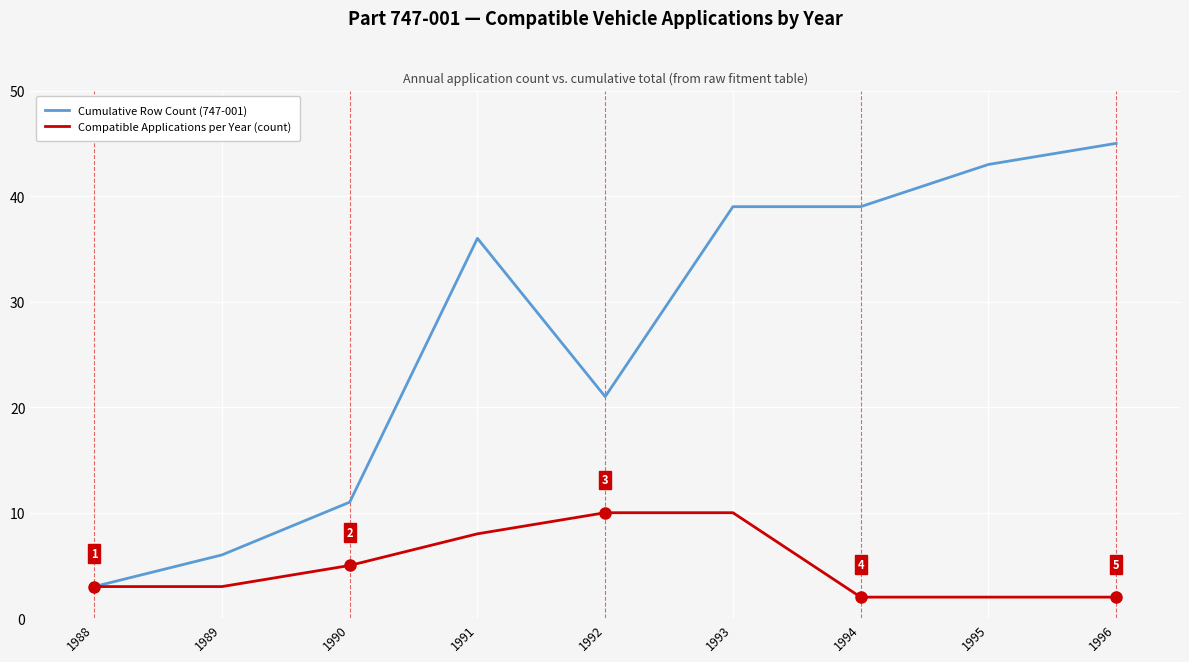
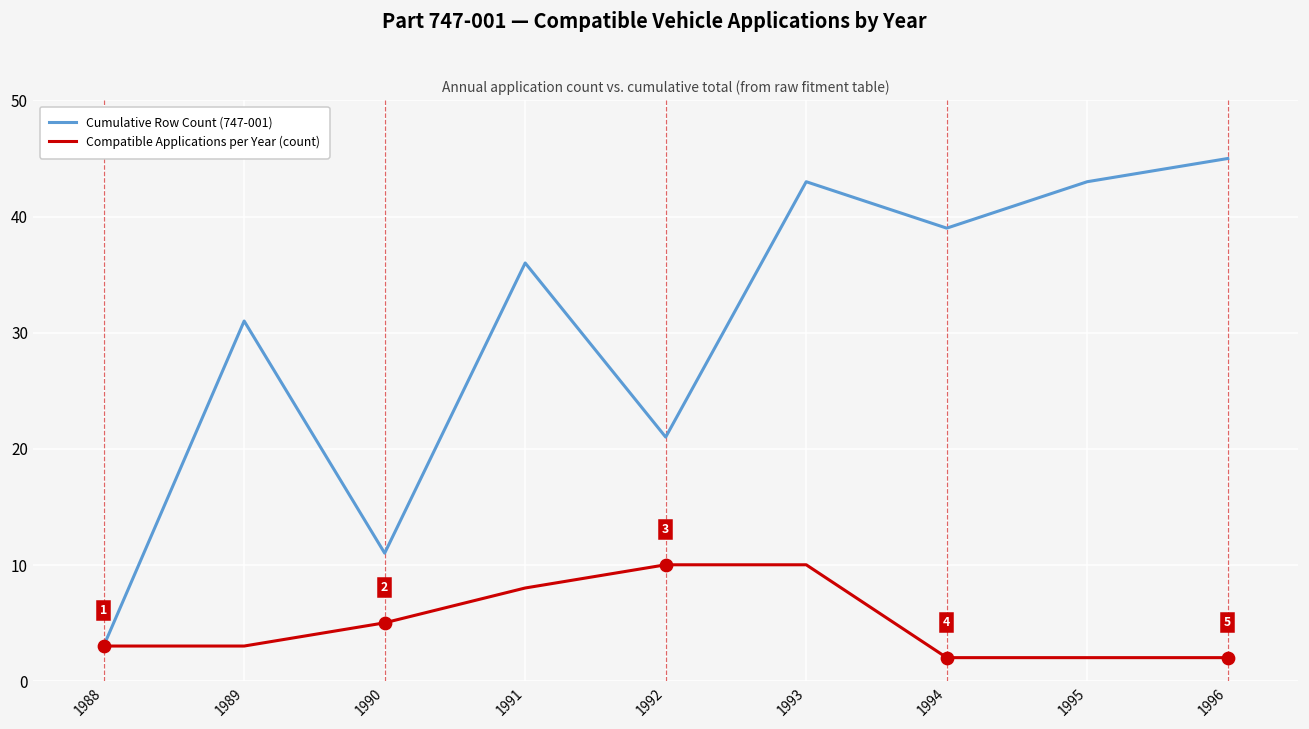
  {
    "Cumulative Row Count (747-001)": {
-     "1989": 6,
+     "1989": 31,
      "1991": 36,
      "1992": 21,
-     "1993": 39,
+     "1993": 43,
      "1994": 39,
      "1995": 43,
      "1996": 45
    }
  }
